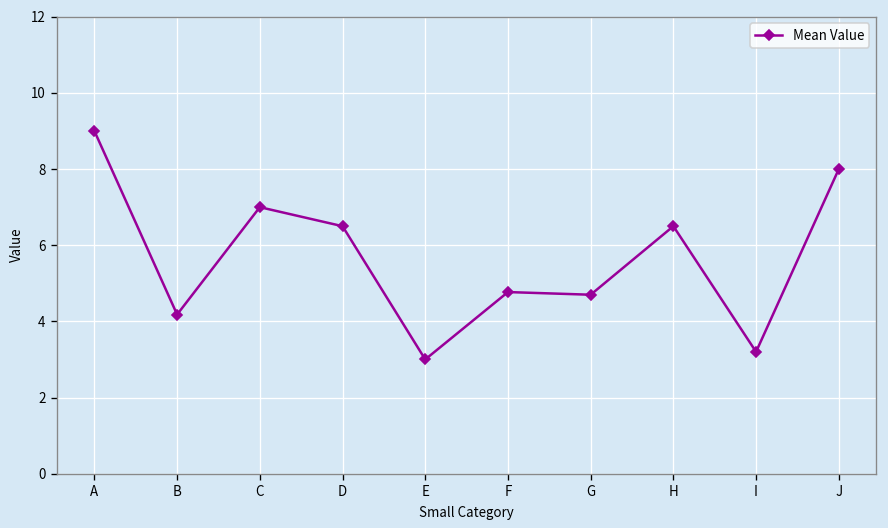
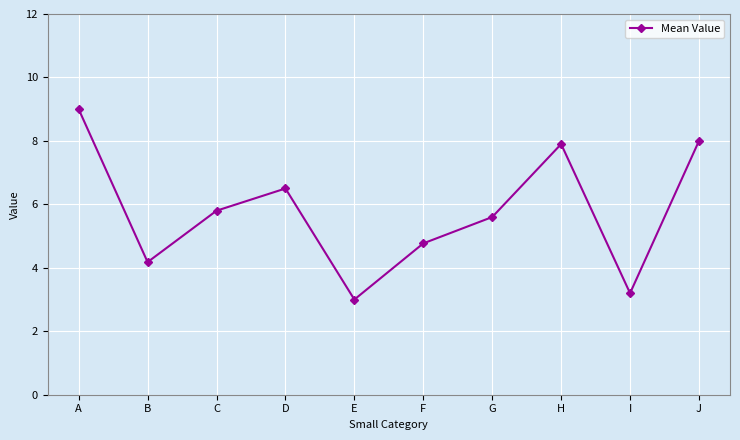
  {
    "A": 9.0,
    "B": 4.2,
-   "C": 7.0,
+   "C": 5.8,
    "D": 6.5,
    "E": 3.0,
    "F": 4.8,
-   "G": 4.7,
-   "H": 6.5,
+   "G": 5.6,
+   "H": 7.9,
    "I": 3.2,
    "J": 8.0
  }
